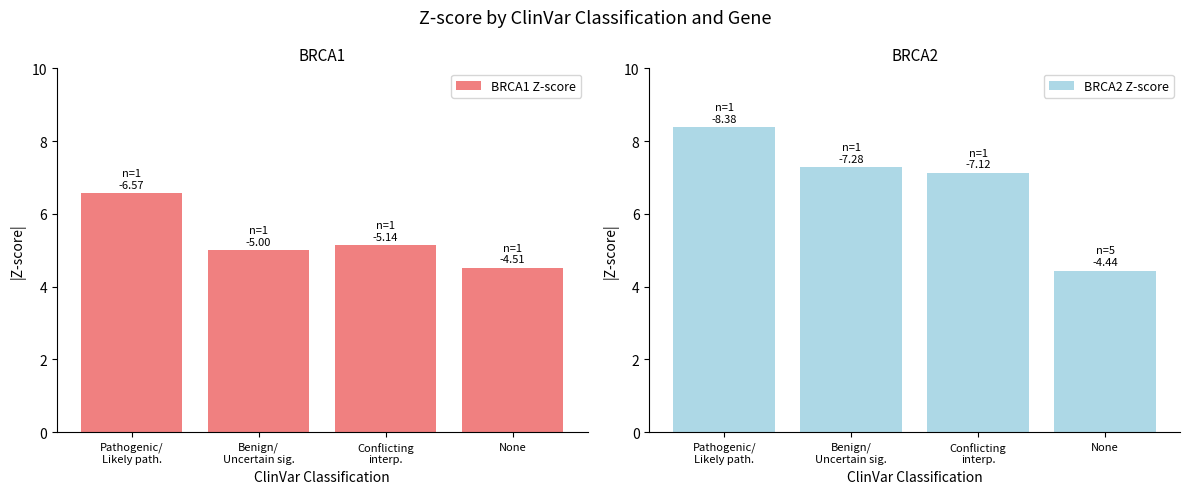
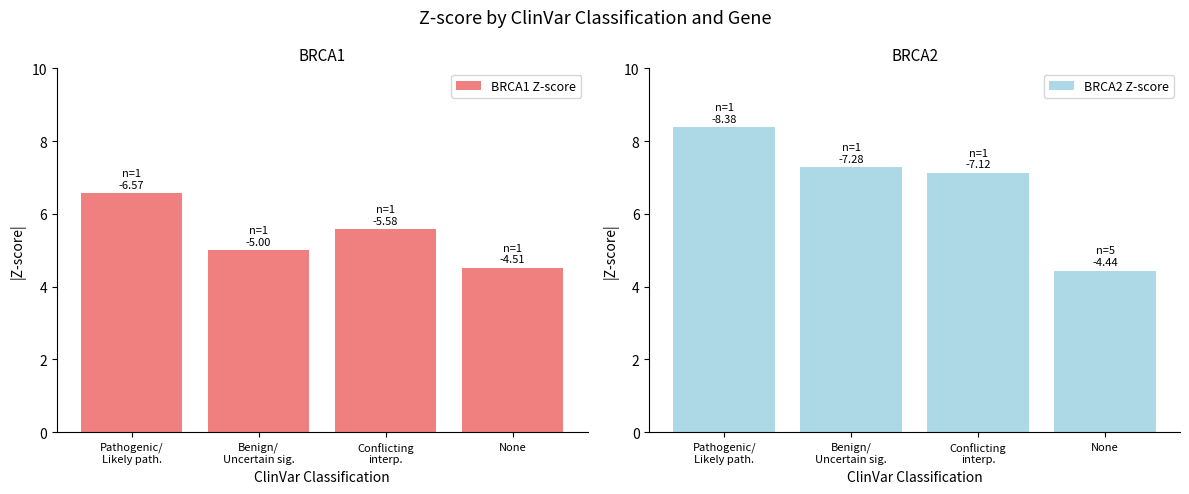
  {
    "BRCA1": {
-     "Conflicting interp.": -5.14
+     "Conflicting interp.": -5.58
    }
  }
